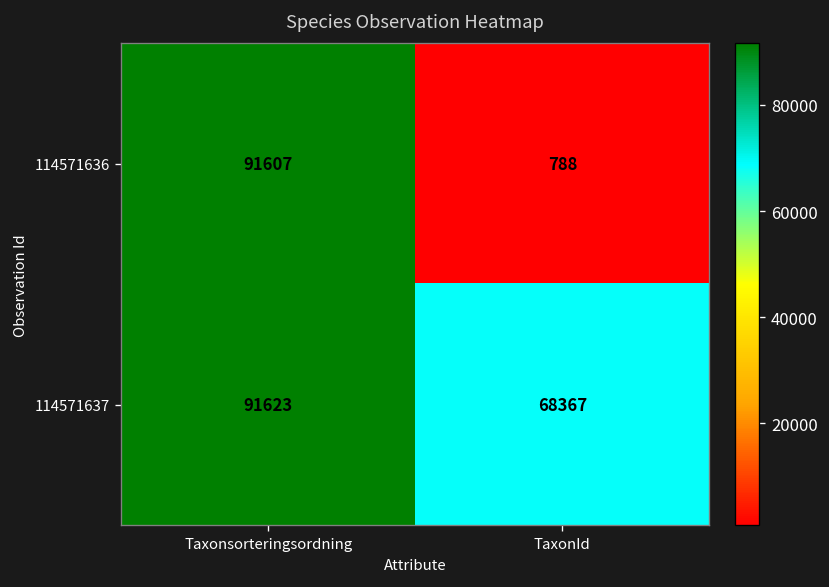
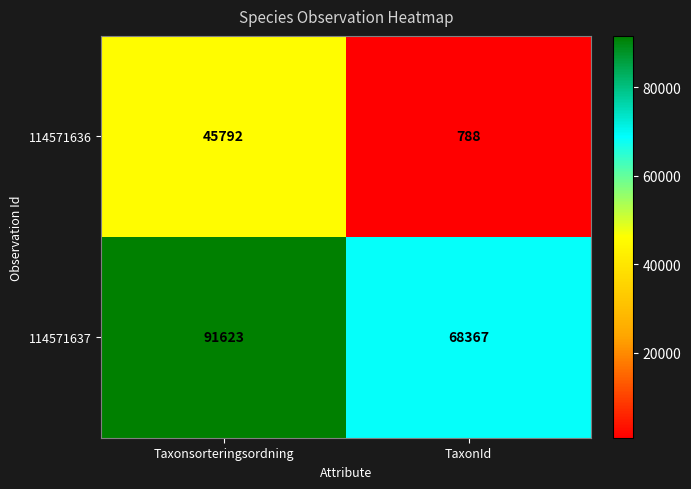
  {
    "114571636": {
-     "Taxonsorteringsordning": 91607,
+     "Taxonsorteringsordning": 45792,
      "TaxonId": 788
    },
    "114571637": {
      "Taxonsorteringsordning": 91623,
      "TaxonId": 68367
    }
  }
